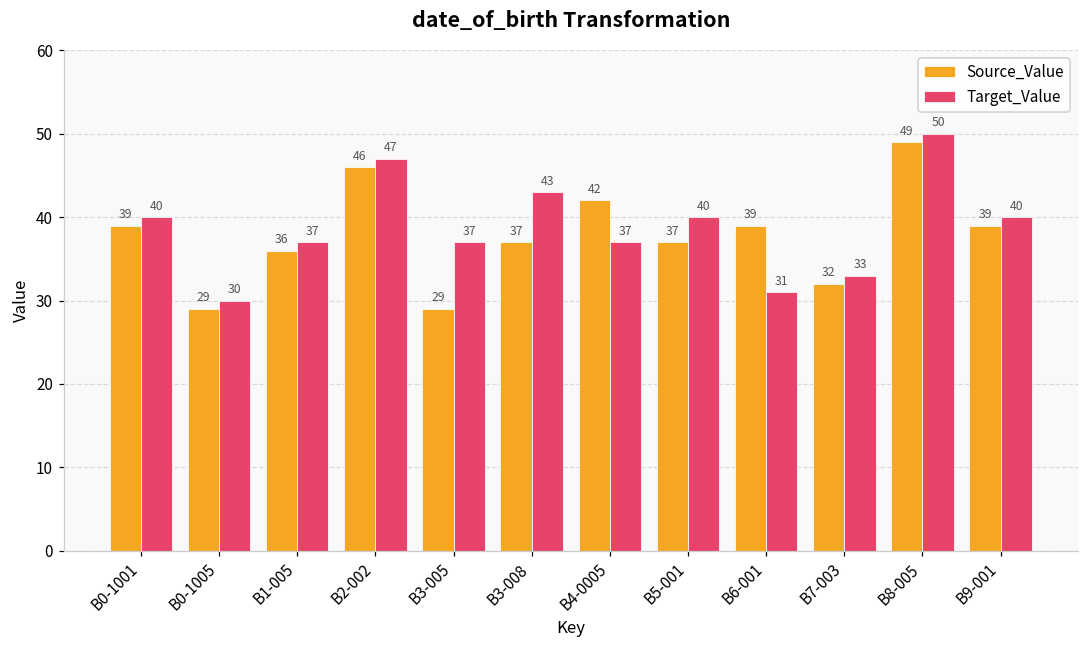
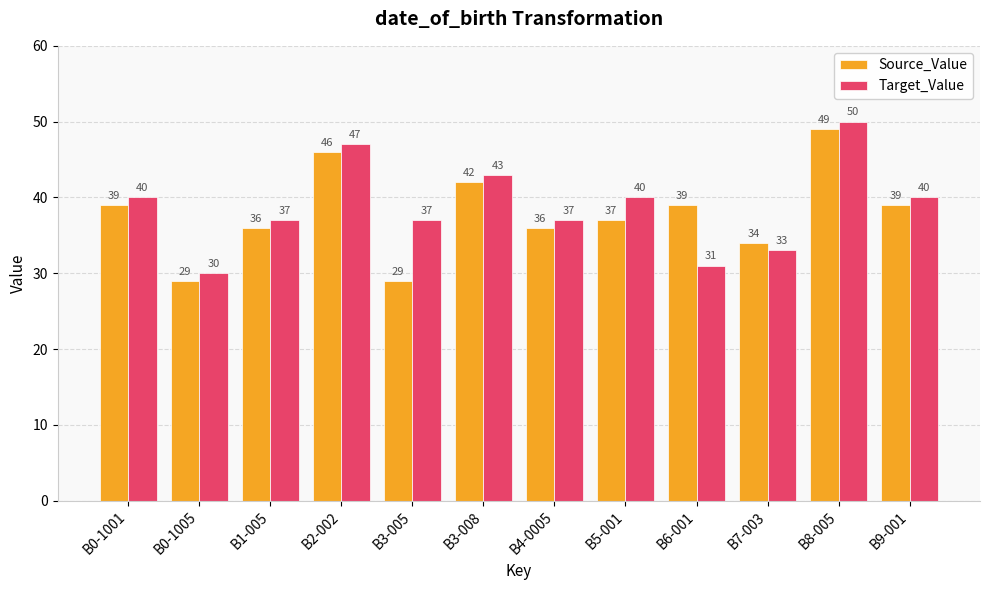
  {
    "Source_Value": {
      "B0-1001": 39,
      "B0-1005": 29,
      "B1-005": 36,
      "B2-002": 46,
      "B3-005": 29,
-     "B3-008": 37,
-     "B4-0005": 42,
+     "B3-008": 42,
+     "B4-0005": 36,
      "B5-001": 37,
      "B6-001": 39,
-     "B7-003": 32,
+     "B7-003": 34,
      "B8-005": 49,
      "B9-001": 39
    },
    "Target_Value": {
      "B0-1001": 40,
      "B0-1005": 30,
      "B1-005": 37,
      "B2-002": 47,
      "B3-005": 37,
      "B3-008": 43,
      "B4-0005": 37,
      "B5-001": 40,
      "B6-001": 31,
      "B7-003": 33,
      "B8-005": 50,
      "B9-001": 40
    }
  }
